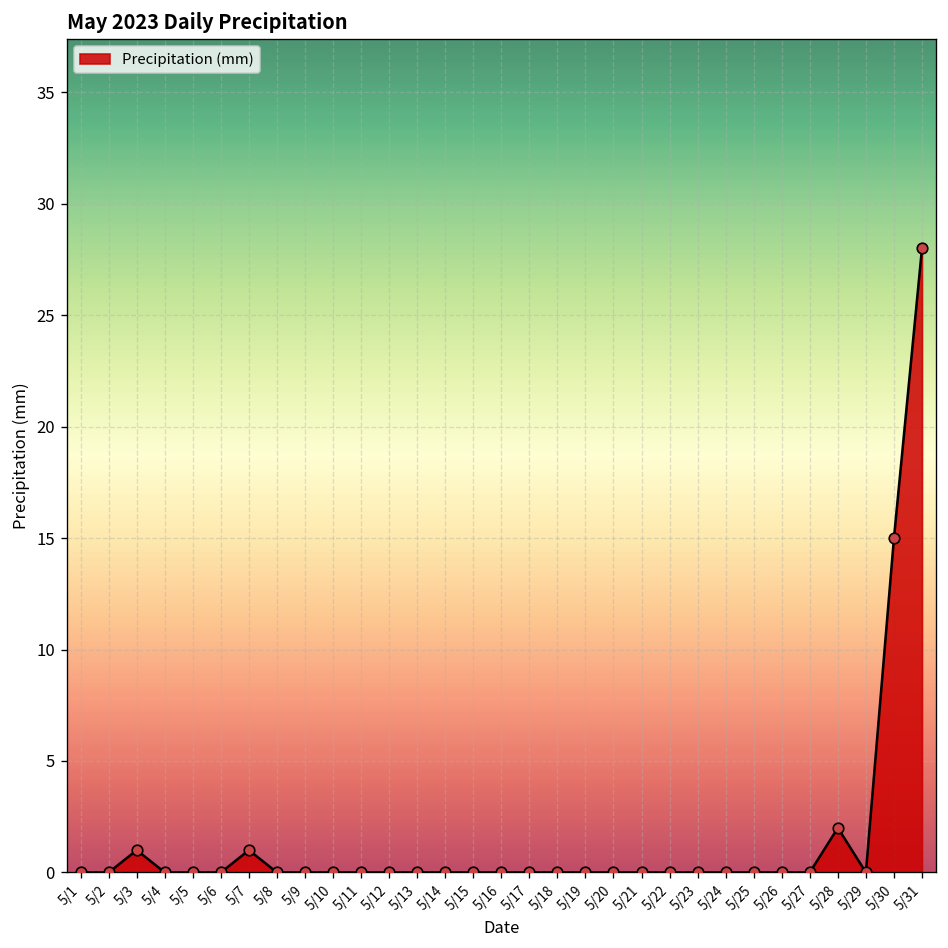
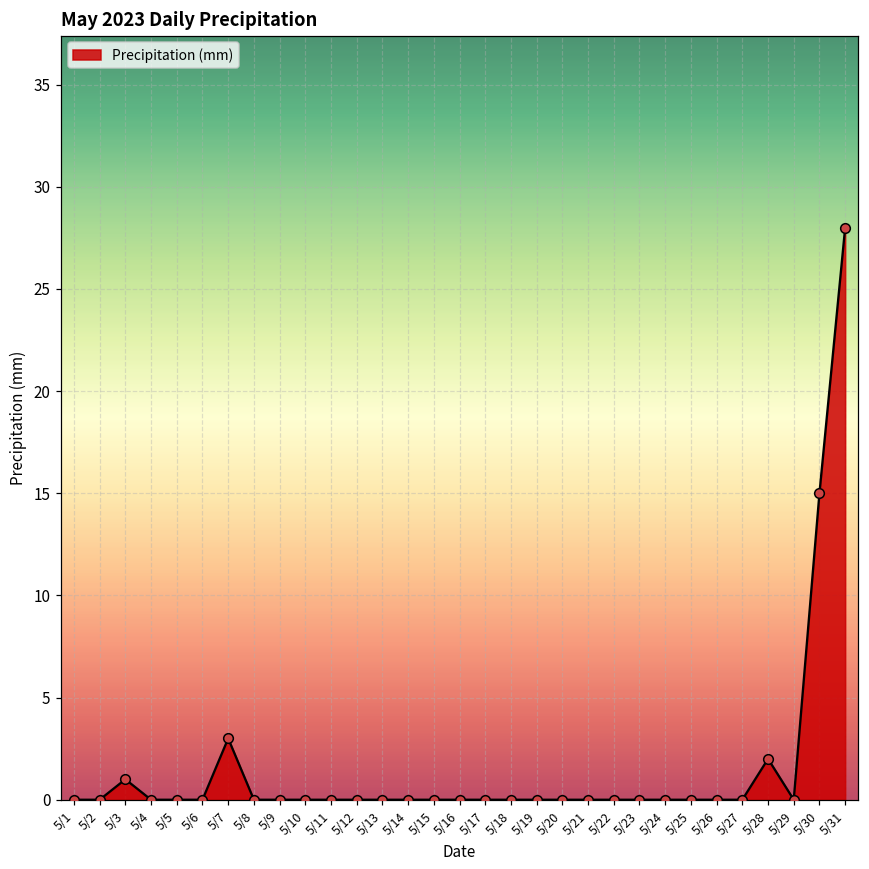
  {
    "5/1": 0,
    "5/2": 0,
    "5/3": 1,
    "5/4": 0,
    "5/5": 0,
    "5/6": 0,
-   "5/7": 1,
+   "5/7": 3,
    "5/8": 0,
    "5/9": 0,
    "5/10": 0,
    "5/11": 0,
    "5/12": 0,
    "5/13": 0,
    "5/14": 0,
    "5/15": 0,
    "5/16": 0,
    "5/17": 0,
    "5/18": 0,
    "5/19": 0,
    "5/20": 0,
    "5/21": 0,
    "5/22": 0,
    "5/23": 0,
    "5/24": 0,
    "5/25": 0,
    "5/26": 0,
    "5/27": 0,
    "5/28": 2,
    "5/29": 0,
    "5/30": 15,
    "5/31": 28
  }
